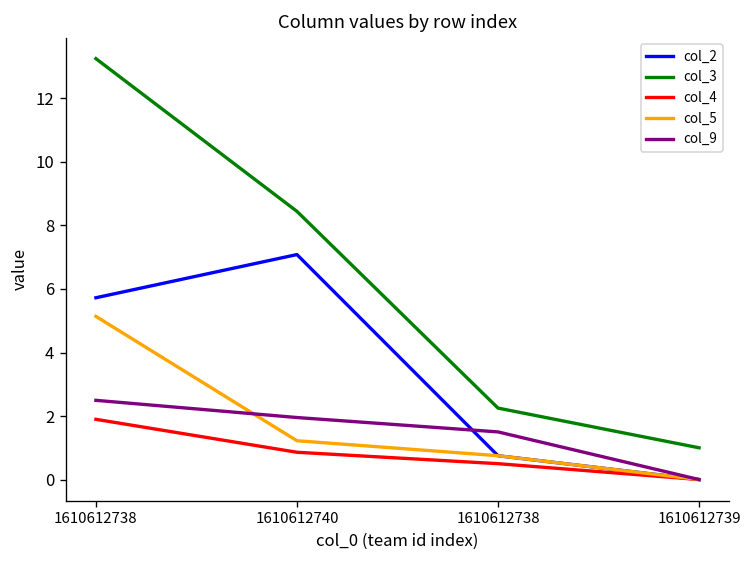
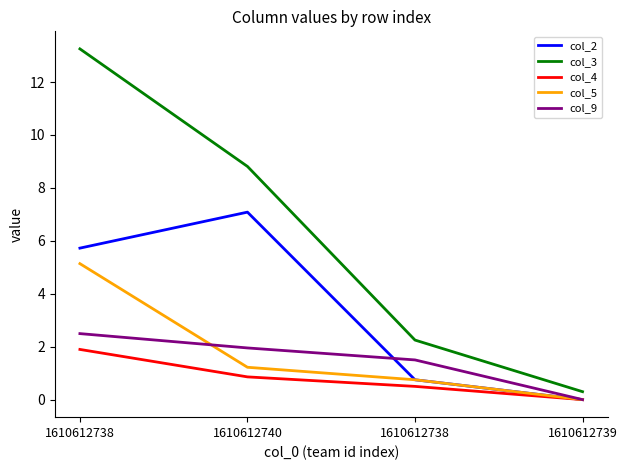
  {
    "col_2": {
      "1610612740": 7.1
    },
    "col_3": {
-     "1610612740": 8.4,
-     "1610612739": 1.0
+     "1610612740": 8.8,
+     "1610612739": 0.3
    },
    "col_4": {
      "1610612740": 0.9
    },
    "col_5": {
      "1610612740": 1.2
    },
    "col_9": {
      "1610612740": 2.0
    }
  }
